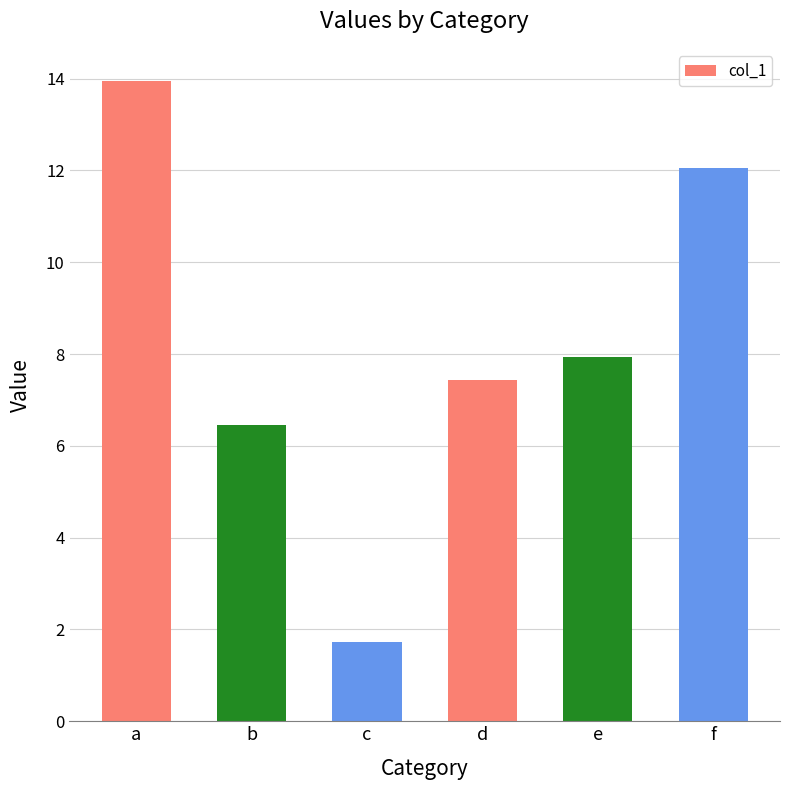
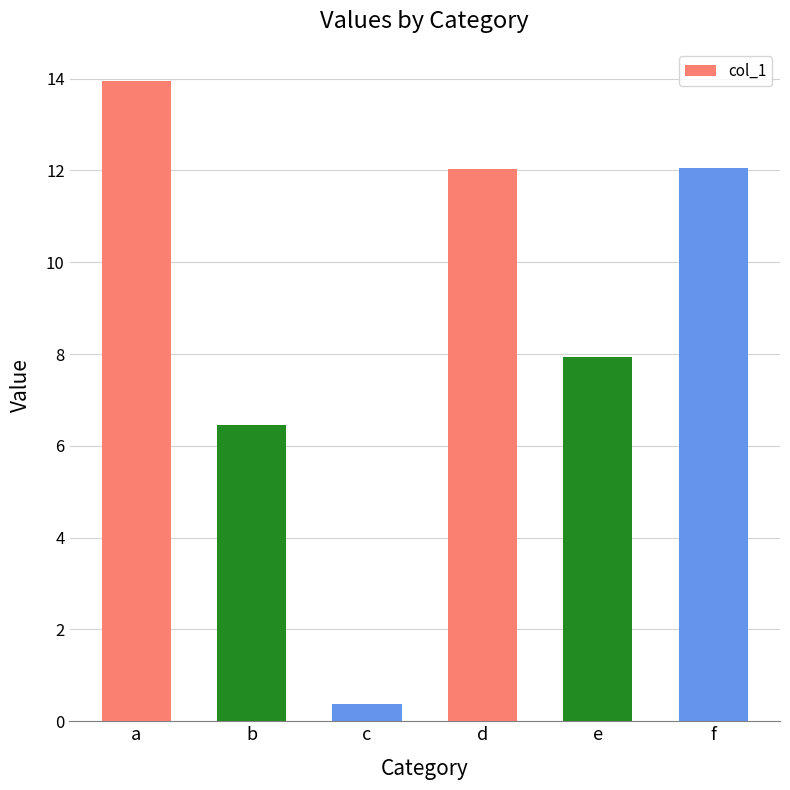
  {
    "a": 14.0,
    "b": 6.5,
-   "c": 1.7,
-   "d": 7.4,
+   "c": 0.4,
+   "d": 12.0,
    "e": 7.9,
    "f": 12.1
  }
